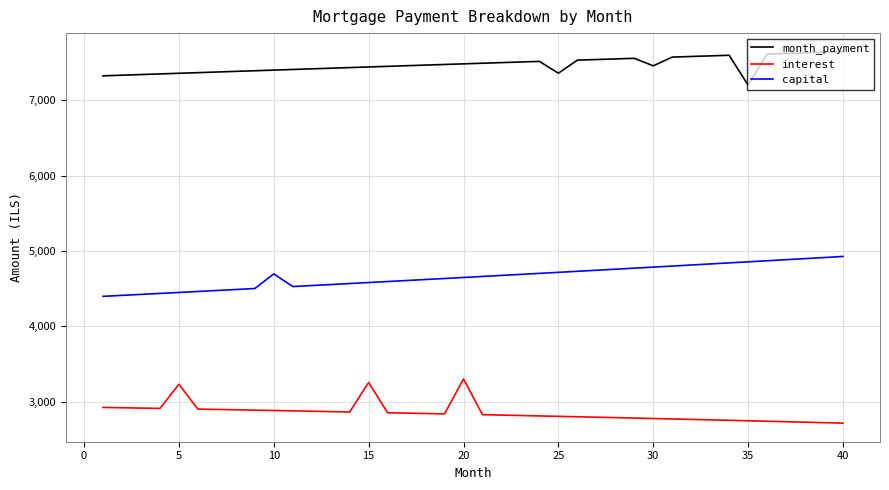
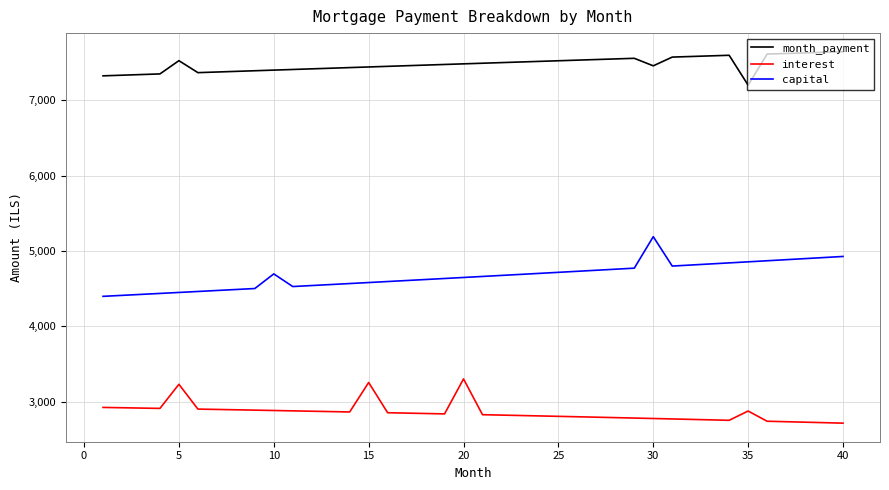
  {
    "month_payment": {
-     "5": "7,400",
+     "5": "7,500",
      "10": "7,400",
      "15": "7,400",
      "20": "7,500",
-     "25": "7,400",
+     "25": "7,500",
      "30": "7,500"
    },
    "interest": {
      "5": "3,200",
      "10": "2,900",
      "15": "3,300",
      "20": "3,300",
      "25": "2,800",
      "30": "2,800",
-     "35": "2,700",
+     "35": "2,900",
      "40": "2,700"
    },
    "capital": {
      "5": "4,500",
      "10": "4,700",
      "15": "4,600",
      "20": "4,600",
      "25": "4,700",
-     "30": "4,800",
+     "30": "5,200",
      "35": "4,900",
      "40": "4,900"
    }
  }
